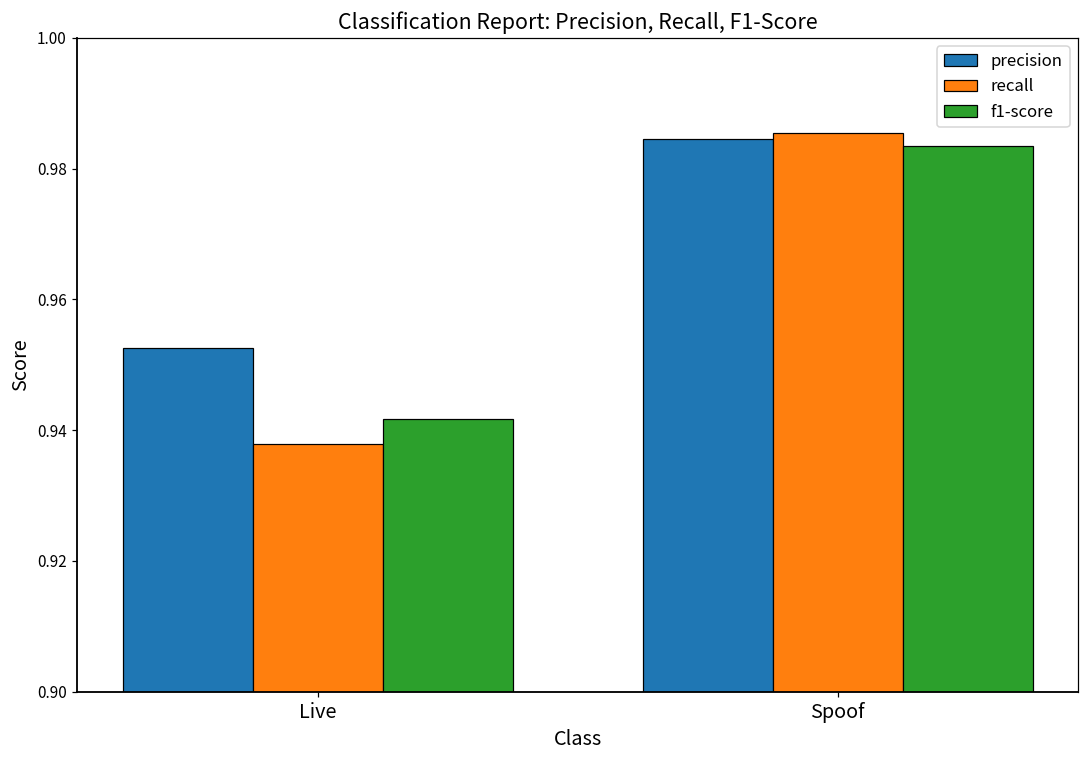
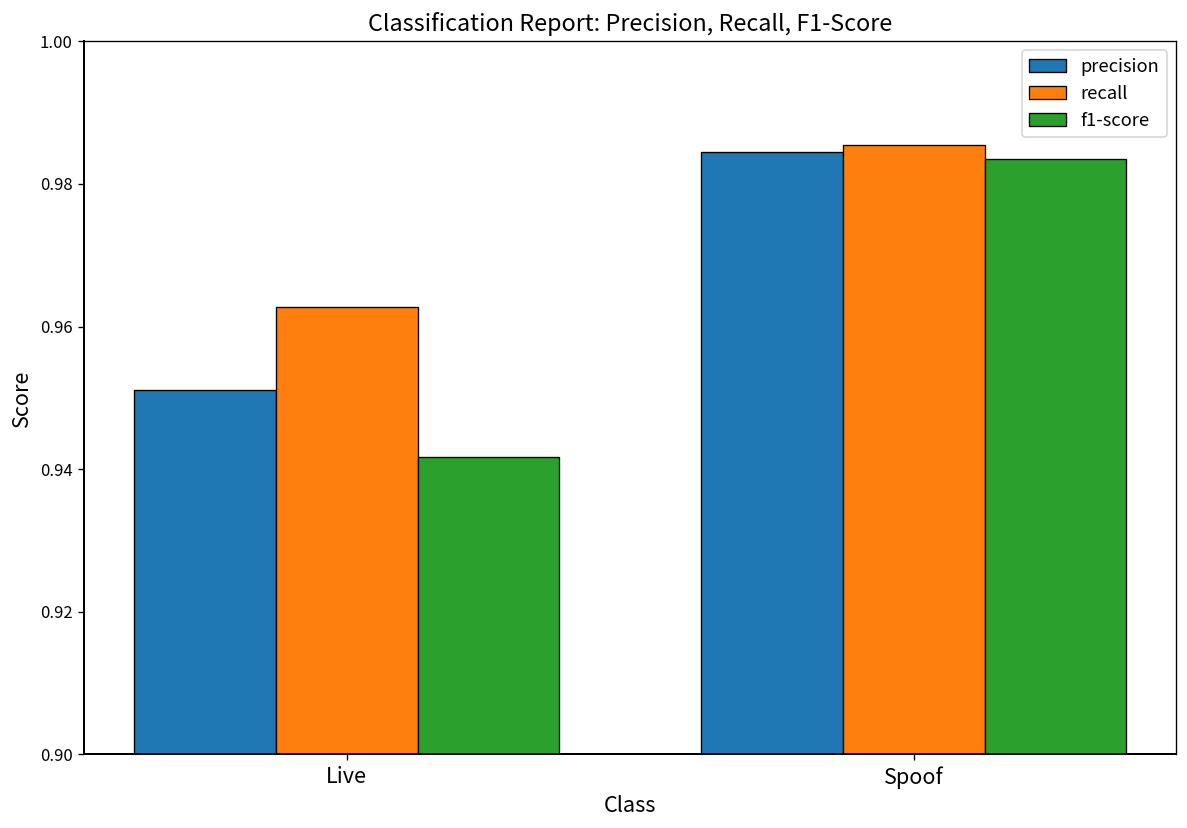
  {
    "precision": {
-     "Live": 0.953,
+     "Live": 0.951,
      "Spoof": 0.985
    },
    "recall": {
-     "Live": 0.938,
+     "Live": 0.963,
      "Spoof": 0.985
    },
    "f1-score": {
      "Live": 0.942,
      "Spoof": 0.983
    }
  }
